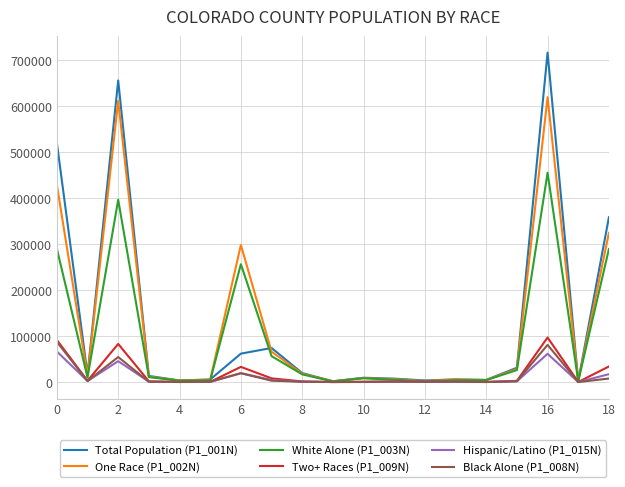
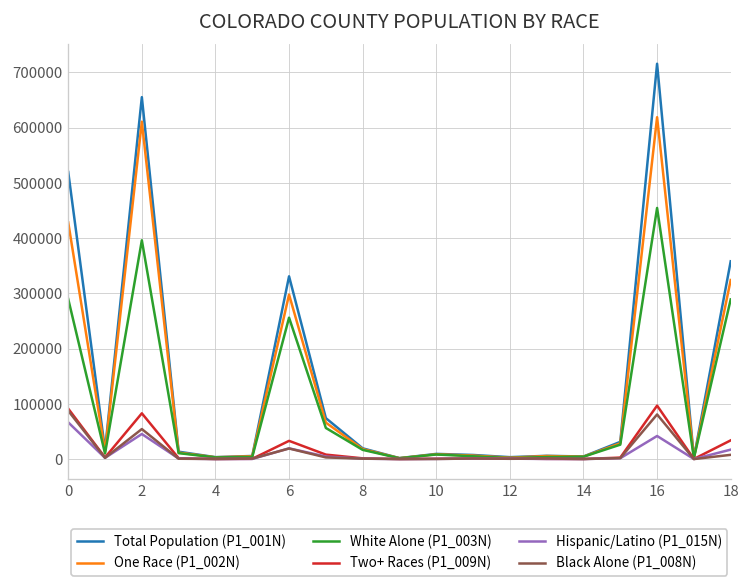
  {
    "Total Population (P1_001N)": {
      "0": 520000,
      "2": 660000,
-     "6": 60000,
+     "6": 330000,
      "16": 720000,
      "18": 360000
    },
    "One Race (P1_002N)": {
      "0": 430000,
      "2": 610000,
      "6": 300000,
      "16": 620000,
      "18": 320000
    },
    "White Alone (P1_003N)": {
      "0": 290000,
      "2": 400000,
      "6": 260000,
      "16": 450000,
      "18": 290000
    },
    "Two+ Races (P1_009N)": {
      "2": 80000,
      "6": 30000,
      "16": 100000,
      "18": 30000
    },
    "Hispanic/Latino (P1_015N)": {
      "0": 70000,
      "2": 50000,
-     "16": 60000,
+     "16": 40000,
      "18": 20000
    },
    "Black Alone (P1_008N)": {
      "2": 50000,
      "16": 80000,
      "18": 10000
    }
  }
